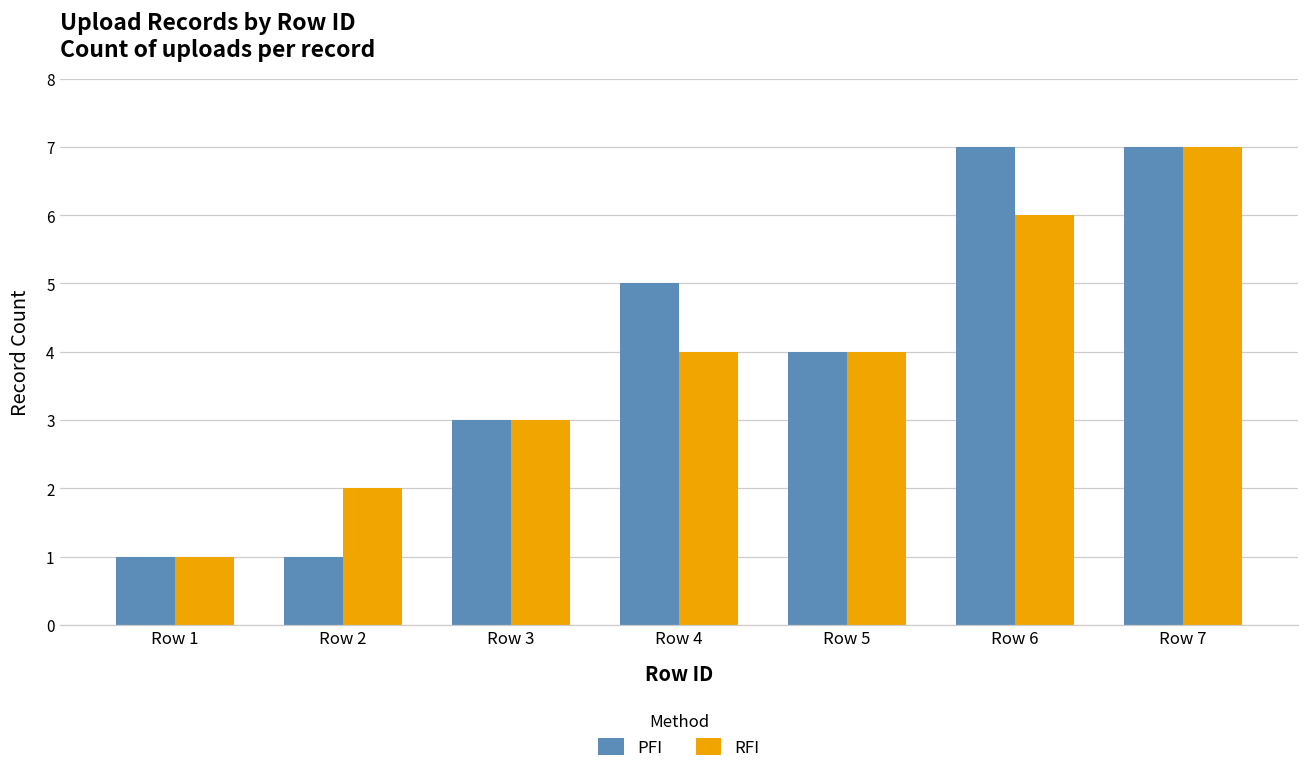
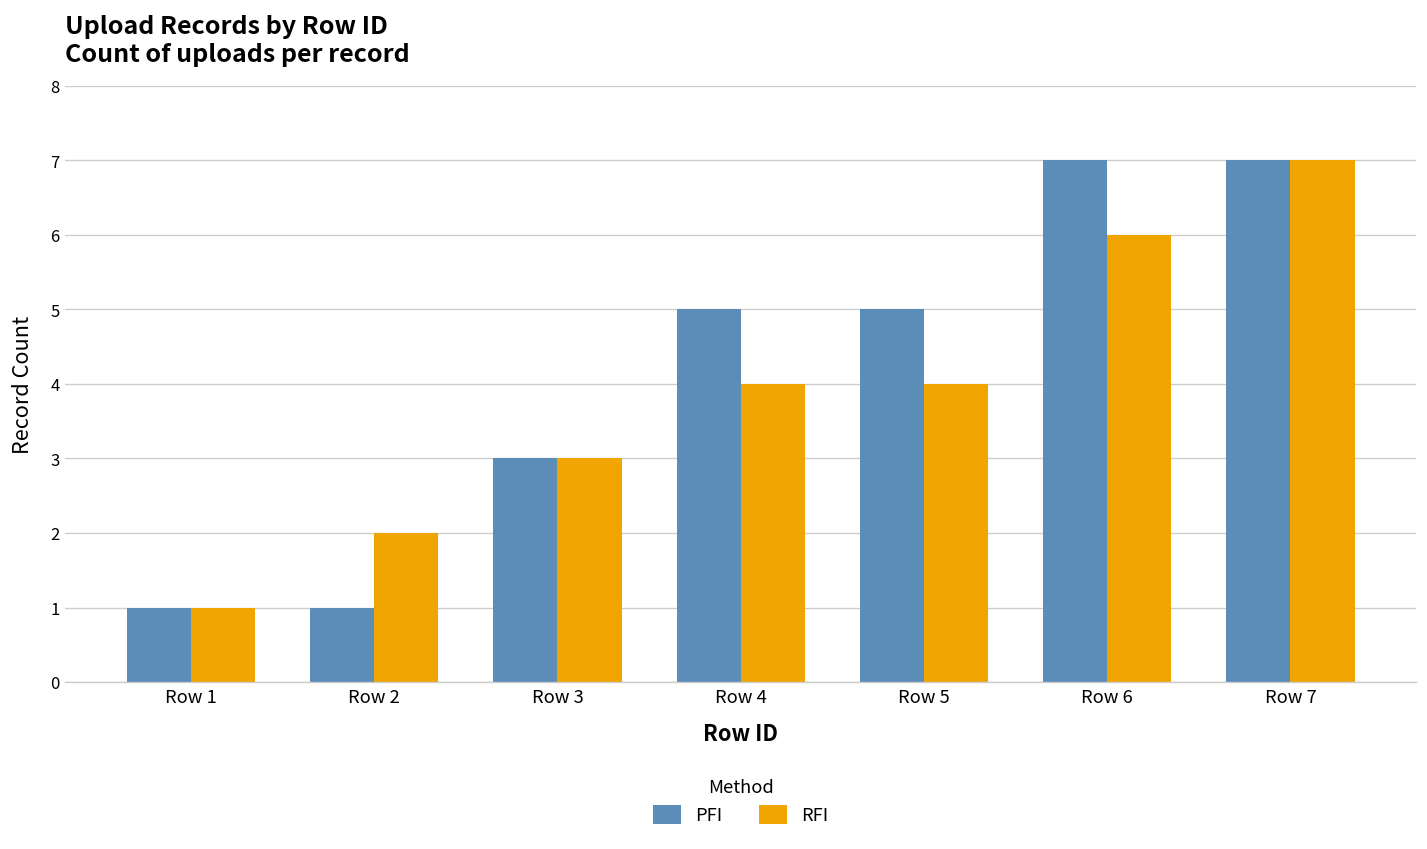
  {
    "PFI": {
      "Row 1": 1,
      "Row 2": 1,
      "Row 3": 3,
      "Row 4": 5,
-     "Row 5": 4,
+     "Row 5": 5,
      "Row 6": 7,
      "Row 7": 7
    },
    "RFI": {
      "Row 1": 1,
      "Row 2": 2,
      "Row 3": 3,
      "Row 4": 4,
      "Row 5": 4,
      "Row 6": 6,
      "Row 7": 7
    }
  }
